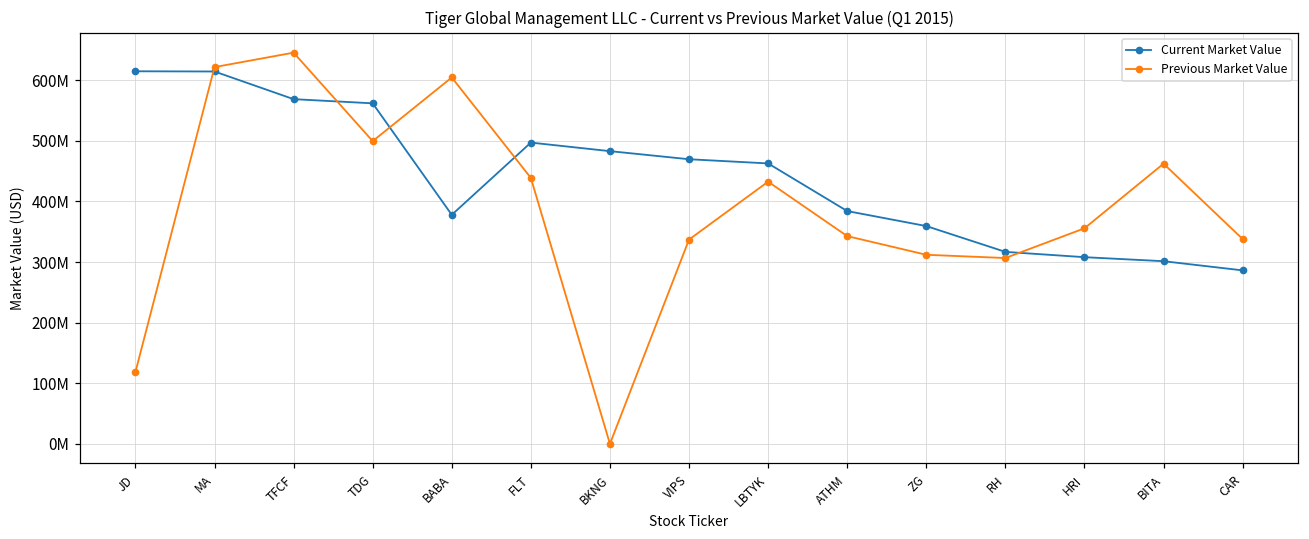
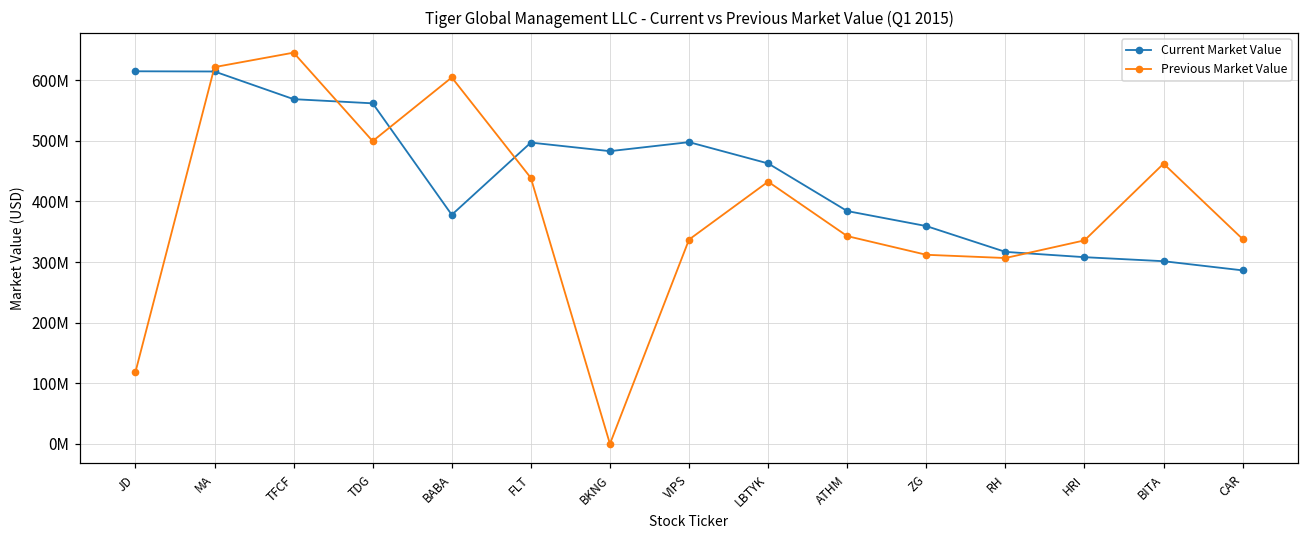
  {
    "Current Market Value": {
      "JD": 610000000,
      "MA": 610000000,
      "TFCF": 570000000,
      "TDG": 560000000,
      "BABA": 380000000,
      "FLT": 500000000,
      "BKNG": 480000000,
-     "VIPS": 470000000,
+     "VIPS": 500000000,
      "LBTYK": 460000000,
      "ATHM": 380000000,
      "ZG": 360000000,
      "RH": 320000000,
      "HRI": 310000000,
      "BITA": 300000000,
      "CAR": 290000000
    },
    "Previous Market Value": {
      "JD": 120000000,
      "MA": 620000000,
      "TFCF": 650000000,
      "TDG": 500000000,
      "BABA": 600000000,
      "FLT": 440000000,
      "BKNG": 0,
      "VIPS": 340000000,
      "LBTYK": 430000000,
      "ATHM": 340000000,
      "ZG": 310000000,
      "RH": 310000000,
-     "HRI": 360000000,
+     "HRI": 340000000,
      "BITA": 460000000,
      "CAR": 340000000
    }
  }
